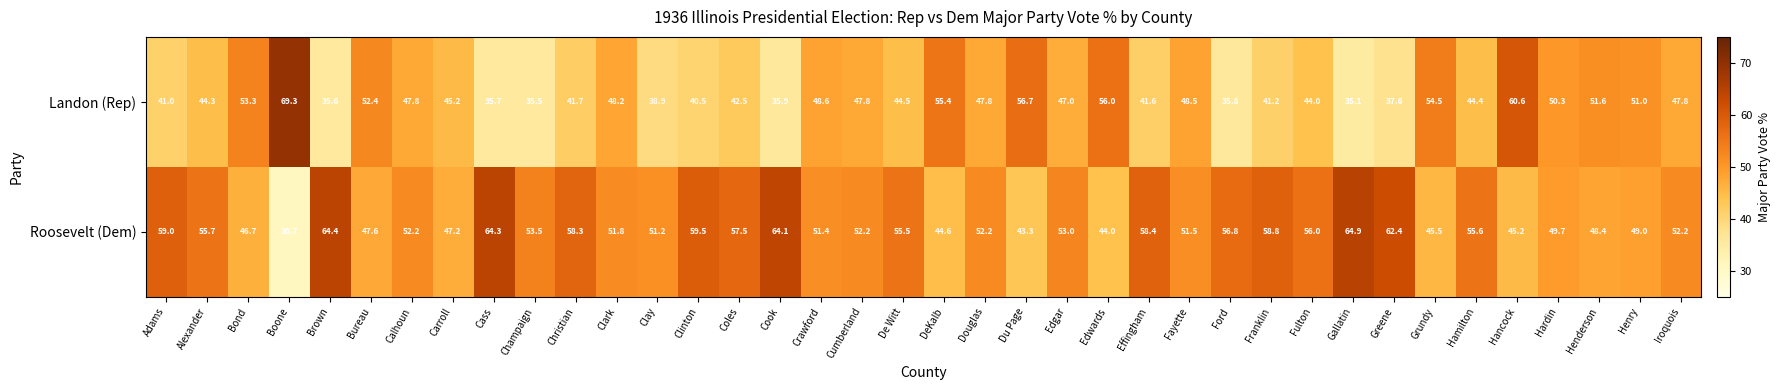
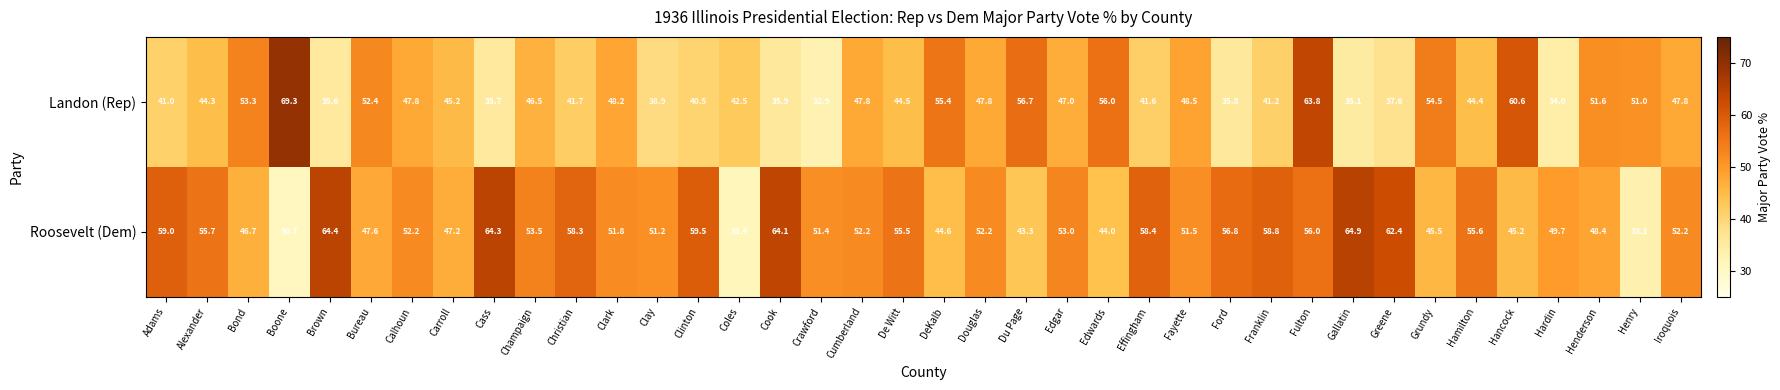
  {
    "Landon (Rep)": {
      "Adams": 41.0,
      "Alexander": 44.3,
      "Bond": 53.3,
      "Boone": 69.3,
      "Brown": 35.6,
      "Bureau": 52.4,
      "Calhoun": 47.8,
      "Carroll": 45.2,
      "Cass": 35.7,
-     "Champaign": 35.5,
+     "Champaign": 46.5,
      "Christian": 41.7,
      "Clark": 48.2,
      "Clay": 38.9,
      "Clinton": 40.5,
      "Coles": 42.5,
      "Cook": 35.9,
-     "Crawford": 48.6,
+     "Crawford": 32.9,
      "Cumberland": 47.8,
      "De Witt": 44.5,
      "DeKalb": 55.4,
      "Douglas": 47.8,
      "Du Page": 56.7,
      "Edgar": 47.0,
      "Edwards": 56.0,
      "Effingham": 41.6,
      "Fayette": 48.5,
      "Ford": 35.8,
      "Franklin": 41.2,
-     "Fulton": 44.0,
+     "Fulton": 63.8,
      "Gallatin": 35.1,
      "Greene": 37.6,
      "Grundy": 54.5,
      "Hamilton": 44.4,
      "Hancock": 60.6,
-     "Hardin": 50.3,
+     "Hardin": 34.0,
      "Henderson": 51.6,
      "Henry": 51.0,
      "Iroquois": 47.8
    },
    "Roosevelt (Dem)": {
      "Adams": 59.0,
      "Alexander": 55.7,
      "Bond": 46.7,
      "Boone": 30.7,
      "Brown": 64.4,
      "Bureau": 47.6,
      "Calhoun": 52.2,
      "Carroll": 47.2,
      "Cass": 64.3,
      "Champaign": 53.5,
      "Christian": 58.3,
      "Clark": 51.8,
      "Clay": 51.2,
      "Clinton": 59.5,
-     "Coles": 57.5,
+     "Coles": 31.4,
      "Cook": 64.1,
      "Crawford": 51.4,
      "Cumberland": 52.2,
      "De Witt": 55.5,
      "DeKalb": 44.6,
      "Douglas": 52.2,
      "Du Page": 43.3,
      "Edgar": 53.0,
      "Edwards": 44.0,
      "Effingham": 58.4,
      "Fayette": 51.5,
      "Ford": 56.8,
      "Franklin": 58.8,
      "Fulton": 56.0,
      "Gallatin": 64.9,
      "Greene": 62.4,
      "Grundy": 45.5,
      "Hamilton": 55.6,
      "Hancock": 45.2,
      "Hardin": 49.7,
      "Henderson": 48.4,
-     "Henry": 49.0,
+     "Henry": 33.1,
      "Iroquois": 52.2
    }
  }
